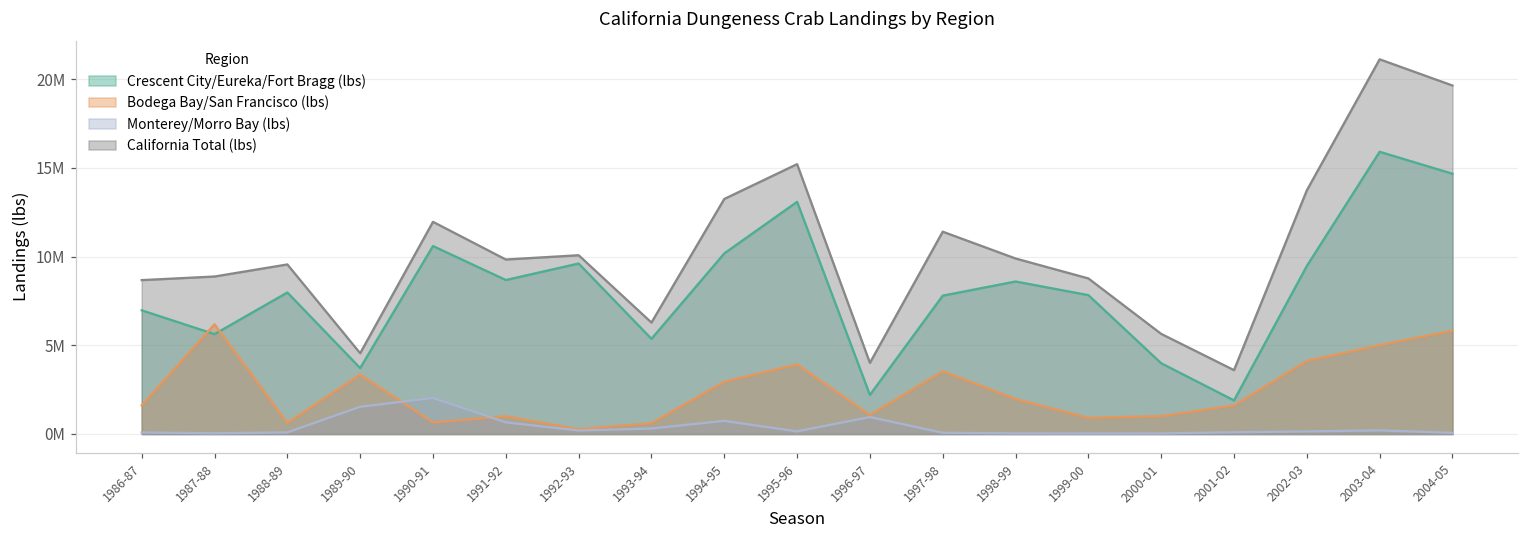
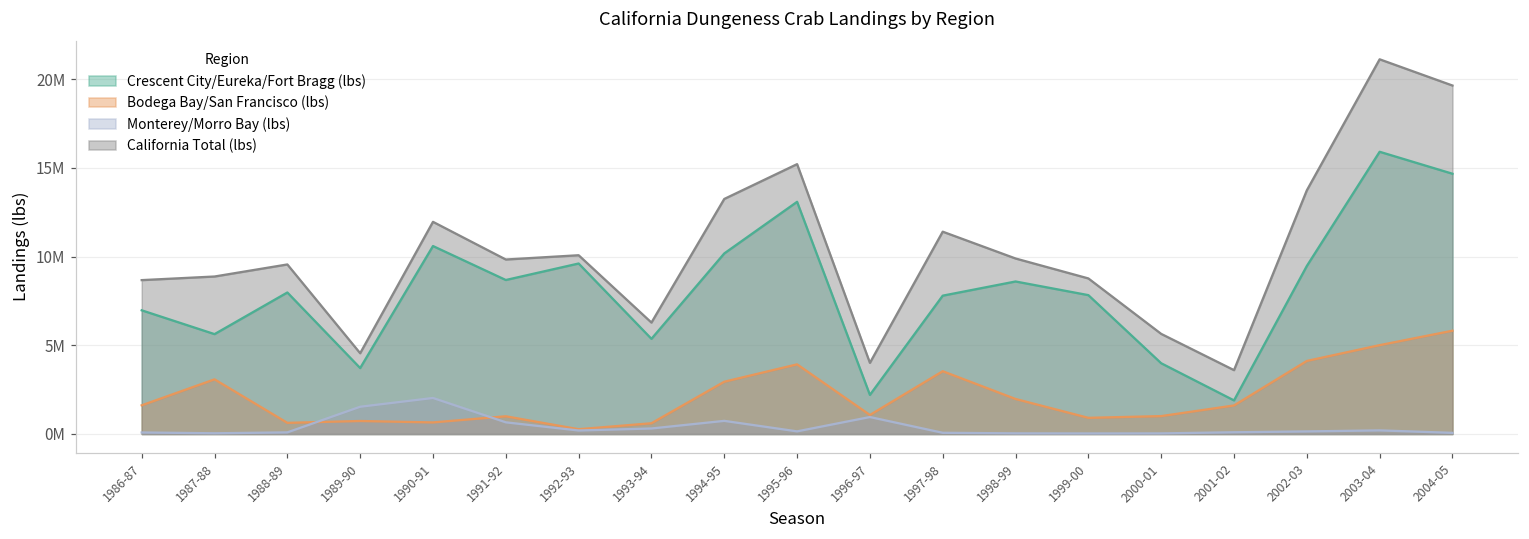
  {
    "Bodega Bay/San Francisco (lbs)": {
      "1986-87": 1600000,
-     "1987-88": 6200000,
+     "1987-88": 3100000,
      "1988-89": 600000,
-     "1989-90": 3400000,
+     "1989-90": 700000,
      "1990-91": 700000,
      "1991-92": 1000000,
      "1993-94": 600000,
      "1994-95": 2900000,
      "1995-96": 3900000,
      "1997-98": 3500000,
      "1998-99": 2000000,
      "1999-00": 900000,
      "2000-01": 1000000,
      "2001-02": 1600000,
      "2002-03": 4100000,
      "2003-04": 5000000,
      "2004-05": 5800000
    },
    "Monterey/Morro Bay (lbs)": {
      "1986-87": 100000,
      "1987-88": 0,
      "1988-89": 100000,
      "1989-90": 1500000,
      "1990-91": 2000000,
      "1991-92": 700000,
      "1993-94": 300000,
      "1994-95": 700000,
      "1995-96": 100000,
      "1997-98": 100000,
      "1998-99": 0,
      "1999-00": 0,
      "2000-01": 0,
      "2001-02": 100000,
      "2002-03": 100000,
      "2003-04": 200000,
      "2004-05": 100000
    }
  }
